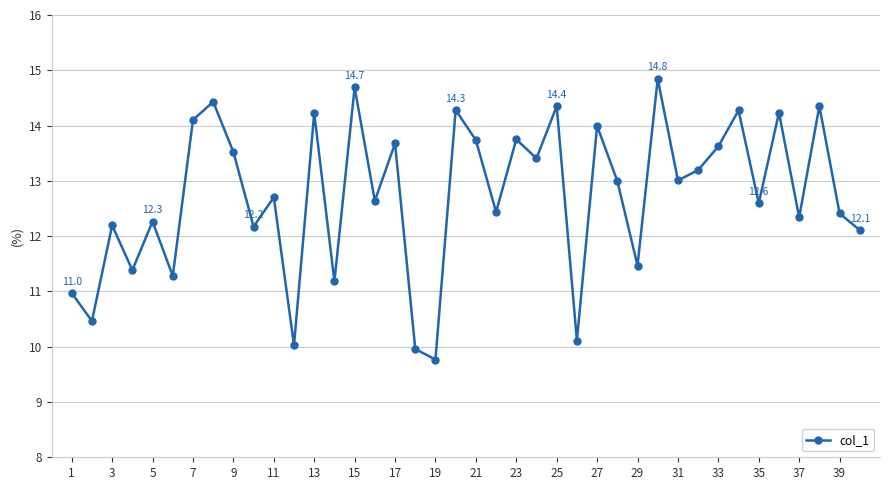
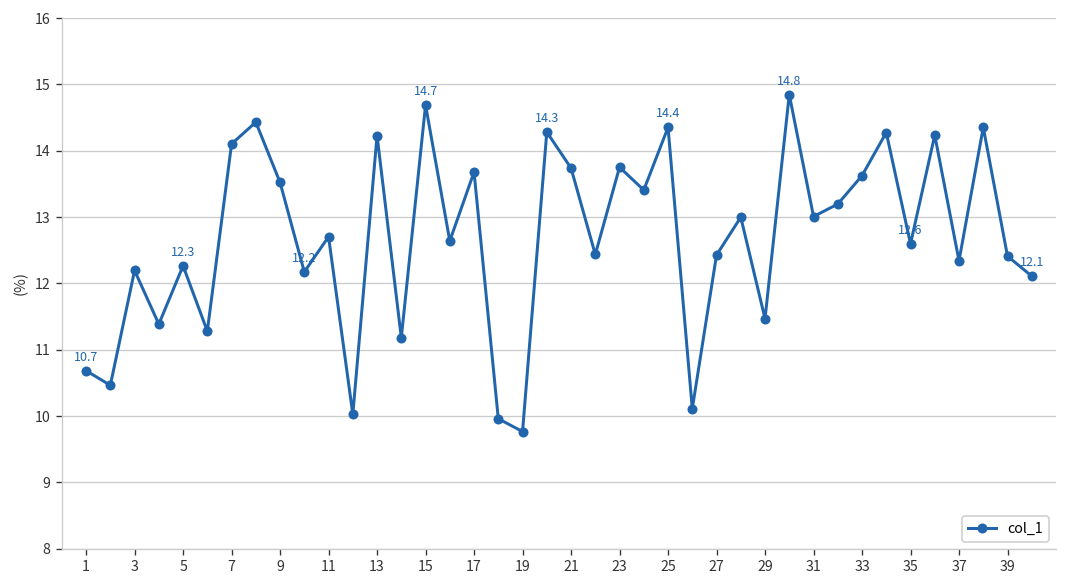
  {
-   "1": 11.0,
+   "1": 10.7,
    "5": 12.3,
    "15": 14.7,
    "25": 14.4,
-   "27": 14.0,
+   "27": 12.4,
    "35": 12.6
  }
